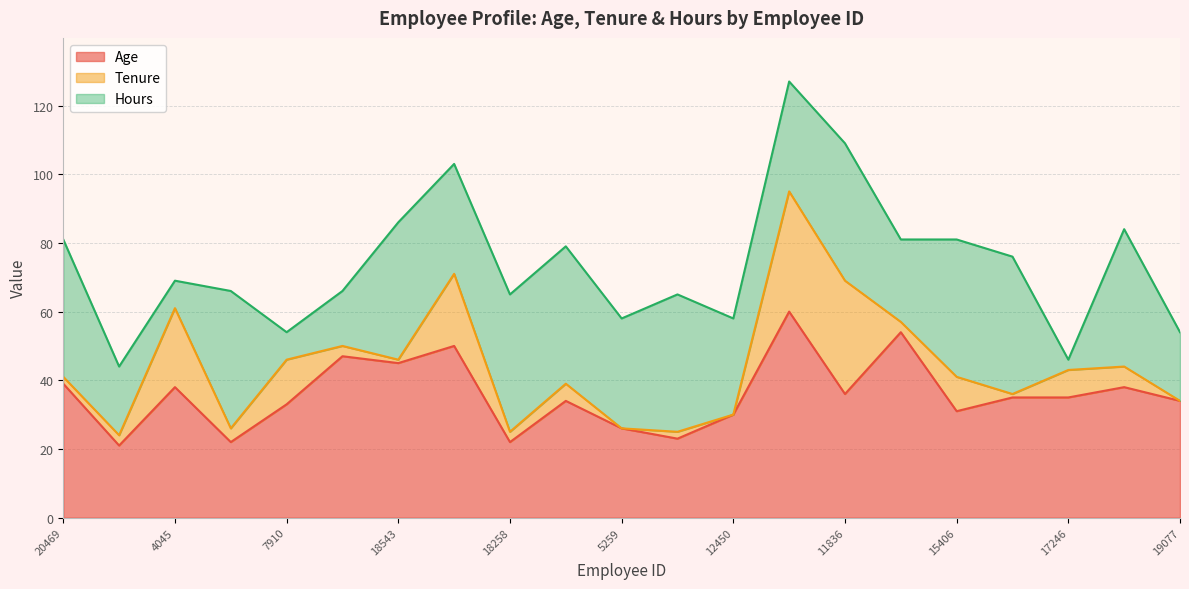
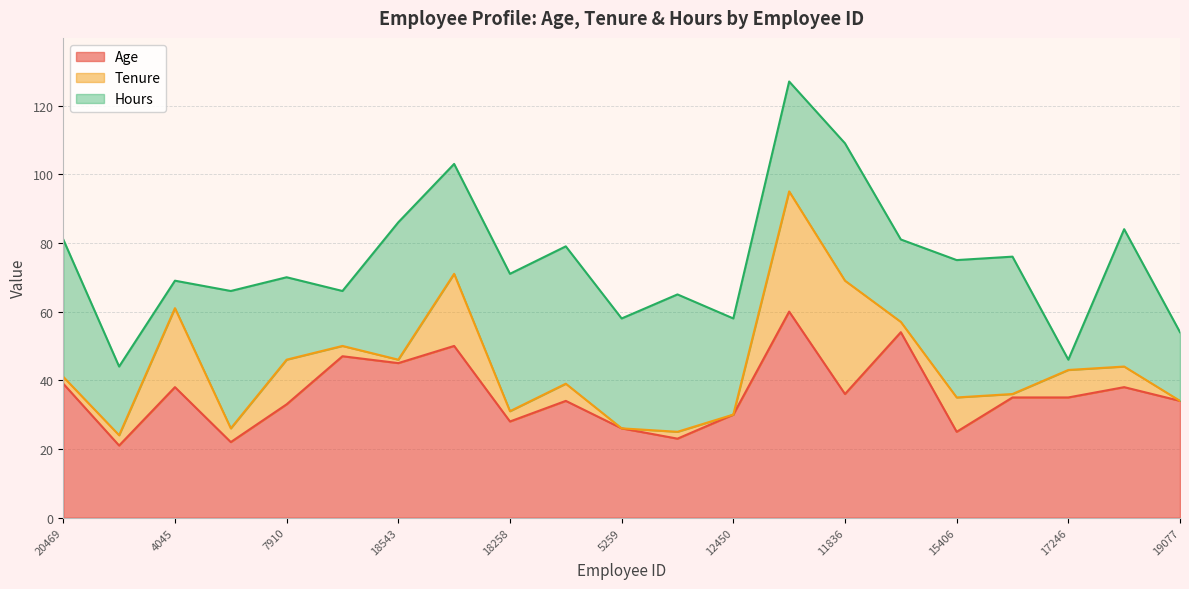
  {
    "Age": {
      "20469": 39,
      "4045": 38,
      "7910": 33,
      "18543": 45,
-     "18258": 22,
+     "18258": 28,
      "11836": 36,
-     "15406": 31,
+     "15406": 25,
      "17246": 35
    },
    "Tenure": {
      "20469": 2,
      "4045": 23,
      "7910": 13,
      "18543": 1,
      "18258": 3,
      "11836": 33,
      "15406": 10,
      "17246": 8
    },
    "Hours": {
      "20469": 40,
      "4045": 8,
-     "7910": 8,
+     "7910": 24,
      "18543": 40,
      "18258": 40,
      "5259": 32,
      "12450": 28,
      "11836": 40,
      "15406": 40,
      "17246": 3,
      "19077": 20
    }
  }
